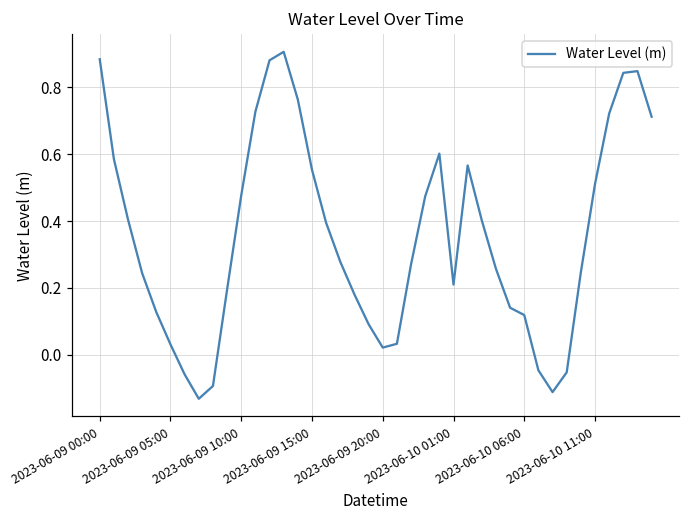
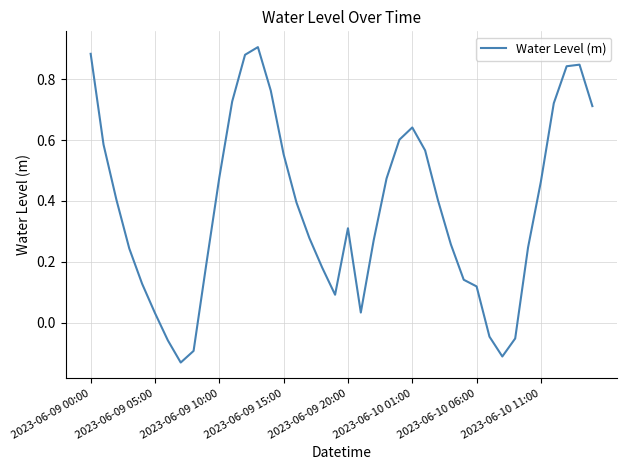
  {
    "2023-06-09 00:00": 0.88,
    "2023-06-09 05:00": 0.03,
    "2023-06-09 10:00": 0.48,
    "2023-06-09 15:00": 0.55,
-   "2023-06-09 20:00": 0.02,
-   "2023-06-10 01:00": 0.21,
+   "2023-06-09 20:00": 0.31,
+   "2023-06-10 01:00": 0.64,
    "2023-06-10 06:00": 0.12,
-   "2023-06-10 11:00": 0.51
+   "2023-06-10 11:00": 0.46
  }
